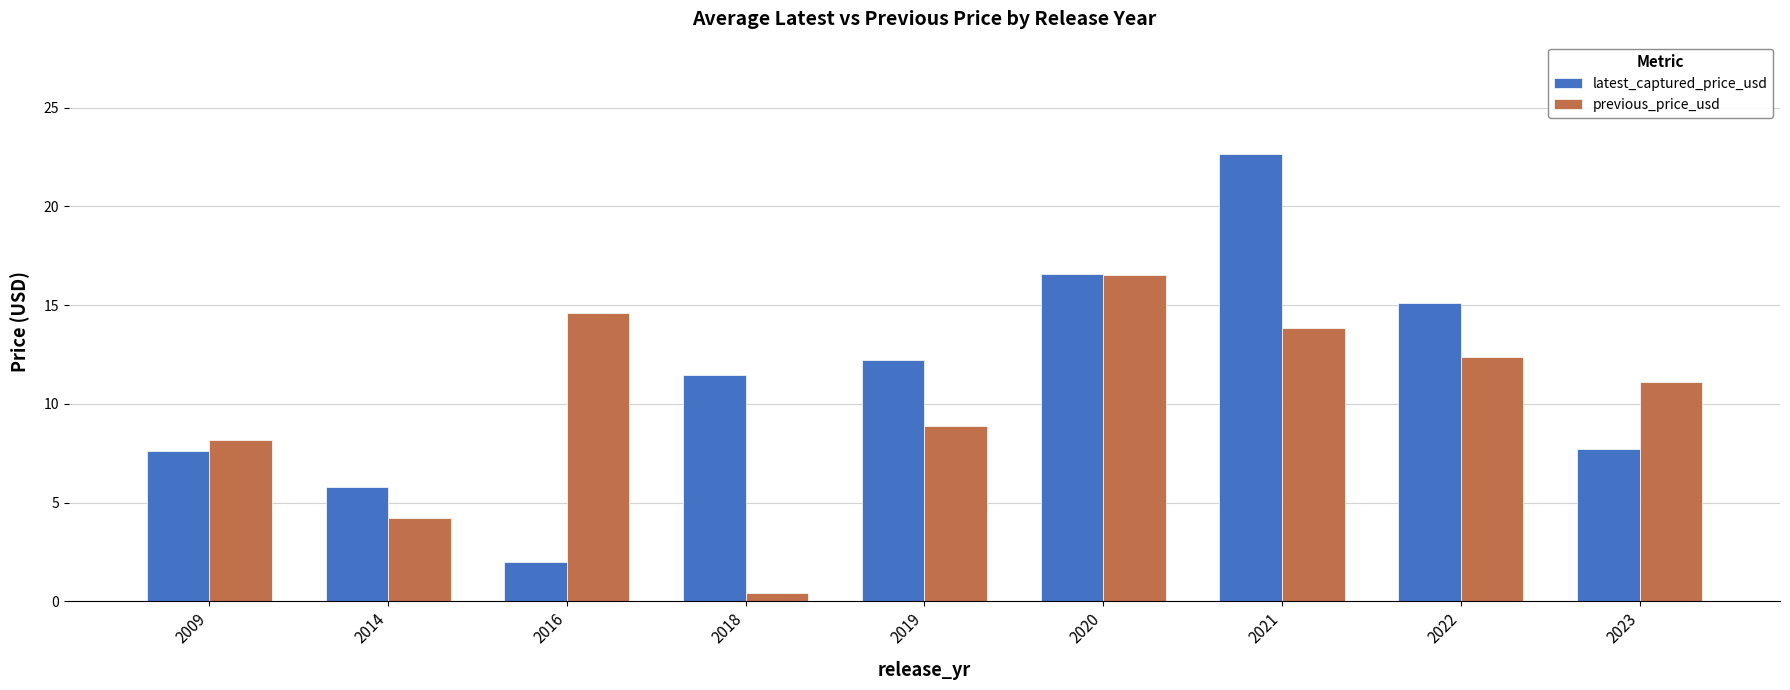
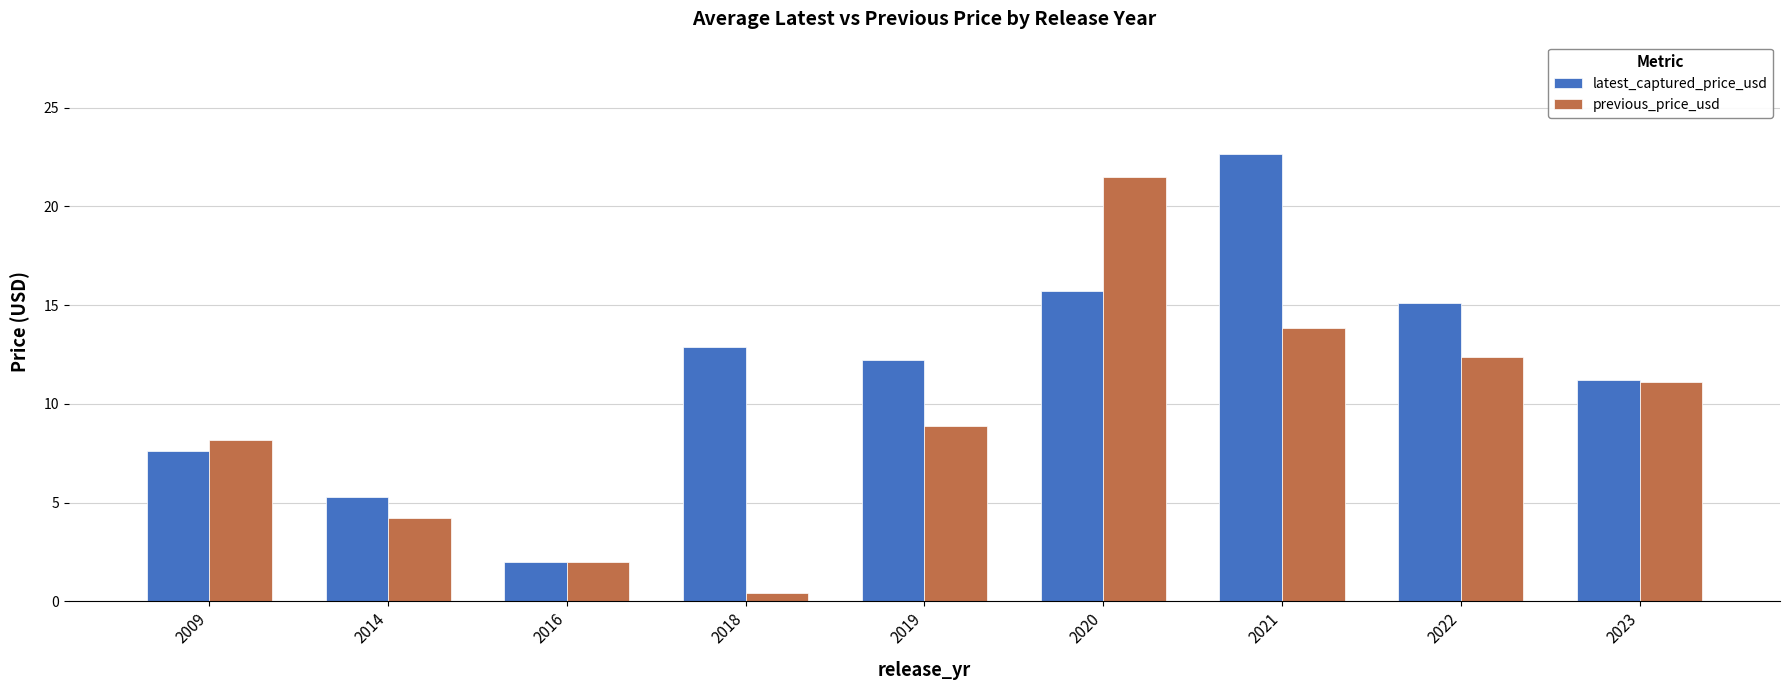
  {
    "latest_captured_price_usd": {
      "2009": 7.6,
-     "2014": 5.8,
+     "2014": 5.3,
      "2016": 2.0,
-     "2018": 11.4,
+     "2018": 12.9,
      "2019": 12.2,
-     "2020": 16.6,
+     "2020": 15.7,
      "2021": 22.7,
      "2022": 15.1,
-     "2023": 7.7
+     "2023": 11.2
    },
    "previous_price_usd": {
      "2009": 8.2,
      "2014": 4.2,
-     "2016": 14.6,
+     "2016": 2.0,
      "2018": 0.4,
      "2019": 8.9,
-     "2020": 16.5,
+     "2020": 21.5,
      "2021": 13.8,
      "2022": 12.4,
      "2023": 11.1
    }
  }
